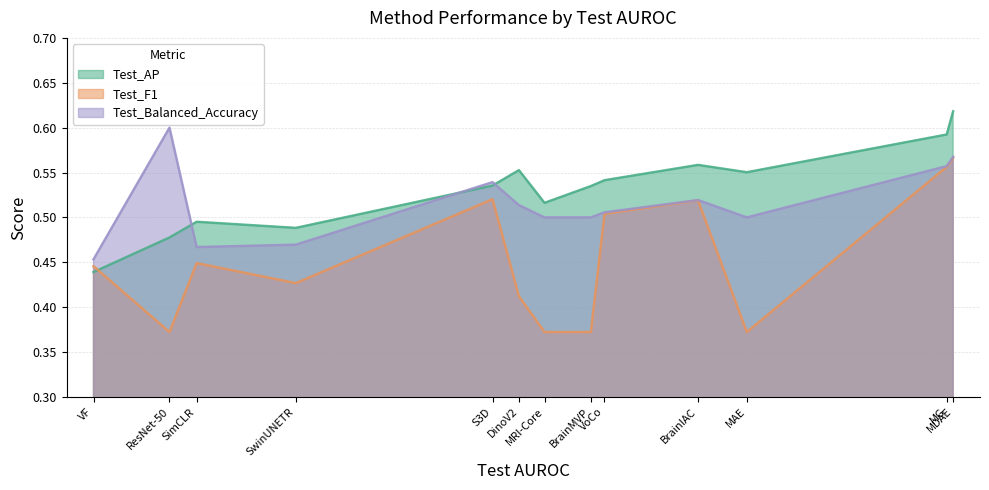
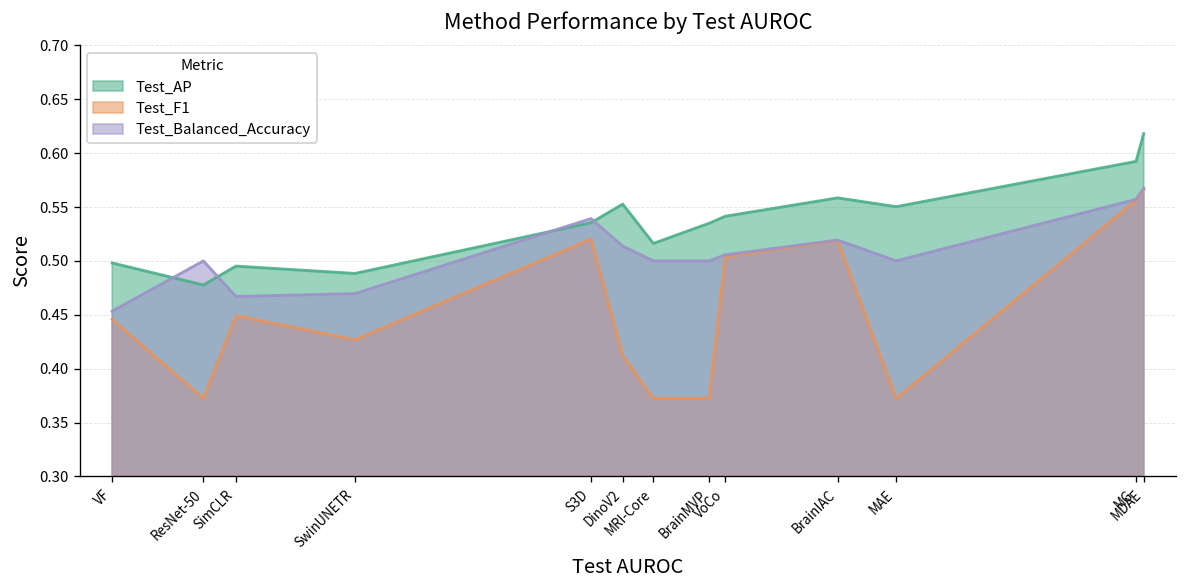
  {
    "Test_AP": {
-     "VF": 0.44,
+     "VF": 0.50,
      "ResNet-50": 0.48,
      "SimCLR": 0.50,
      "SwinUNETR": 0.49,
      "S3D": 0.54,
      "DinoV2": 0.55,
      "MRI-Core": 0.52,
      "BrainMVP": 0.53,
      "VoCo": 0.54,
      "BrainIAC": 0.56,
      "MAE": 0.55,
      "MG": 0.59,
      "MDAE": 0.62
    },
    "Test_F1": {
      "VF": 0.45,
      "ResNet-50": 0.37,
      "SimCLR": 0.45,
      "SwinUNETR": 0.43,
      "S3D": 0.52,
      "DinoV2": 0.41,
      "MRI-Core": 0.37,
      "BrainMVP": 0.37,
      "MAE": 0.37
    },
    "Test_Balanced_Accuracy": {
      "VF": 0.45,
-     "ResNet-50": 0.6,
+     "ResNet-50": 0.5,
      "SimCLR": 0.47,
      "SwinUNETR": 0.47,
      "S3D": 0.54,
      "DinoV2": 0.51,
      "MRI-Core": 0.5,
      "BrainMVP": 0.5,
      "MAE": 0.5
    }
  }
